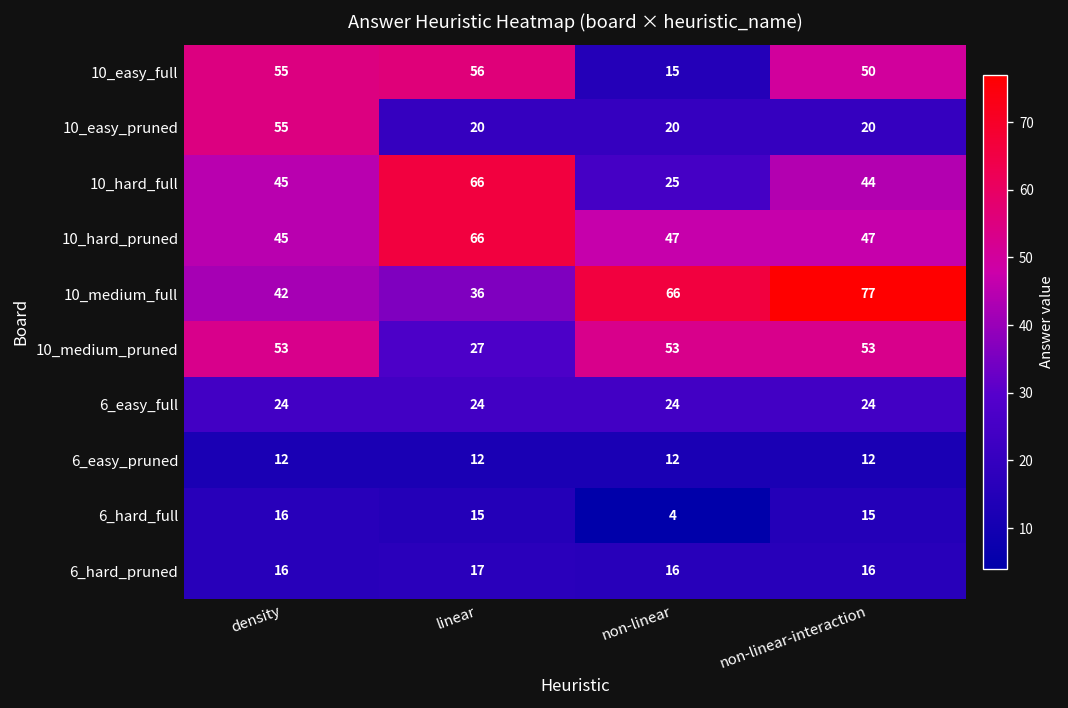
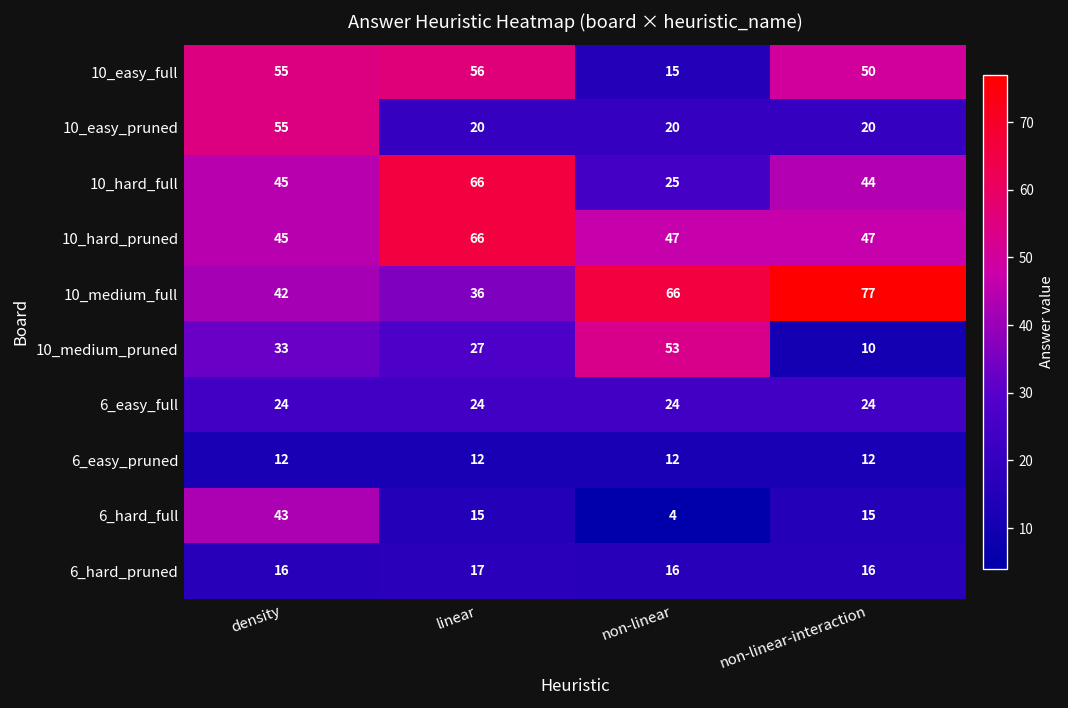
  {
    "10_easy_full": {
      "density": 55,
      "linear": 56,
      "non-linear": 15,
      "non-linear-interaction": 50
    },
    "10_easy_pruned": {
      "density": 55,
      "linear": 20,
      "non-linear": 20,
      "non-linear-interaction": 20
    },
    "10_hard_full": {
      "density": 45,
      "linear": 66,
      "non-linear": 25,
      "non-linear-interaction": 44
    },
    "10_hard_pruned": {
      "density": 45,
      "linear": 66,
      "non-linear": 47,
      "non-linear-interaction": 47
    },
    "10_medium_full": {
      "density": 42,
      "linear": 36,
      "non-linear": 66,
      "non-linear-interaction": 77
    },
    "10_medium_pruned": {
-     "density": 53,
+     "density": 33,
      "linear": 27,
      "non-linear": 53,
-     "non-linear-interaction": 53
+     "non-linear-interaction": 10
    },
    "6_easy_full": {
      "density": 24,
      "linear": 24,
      "non-linear": 24,
      "non-linear-interaction": 24
    },
    "6_easy_pruned": {
      "density": 12,
      "linear": 12,
      "non-linear": 12,
      "non-linear-interaction": 12
    },
    "6_hard_full": {
-     "density": 16,
+     "density": 43,
      "linear": 15,
      "non-linear": 4,
      "non-linear-interaction": 15
    },
    "6_hard_pruned": {
      "density": 16,
      "linear": 17,
      "non-linear": 16,
      "non-linear-interaction": 16
    }
  }
